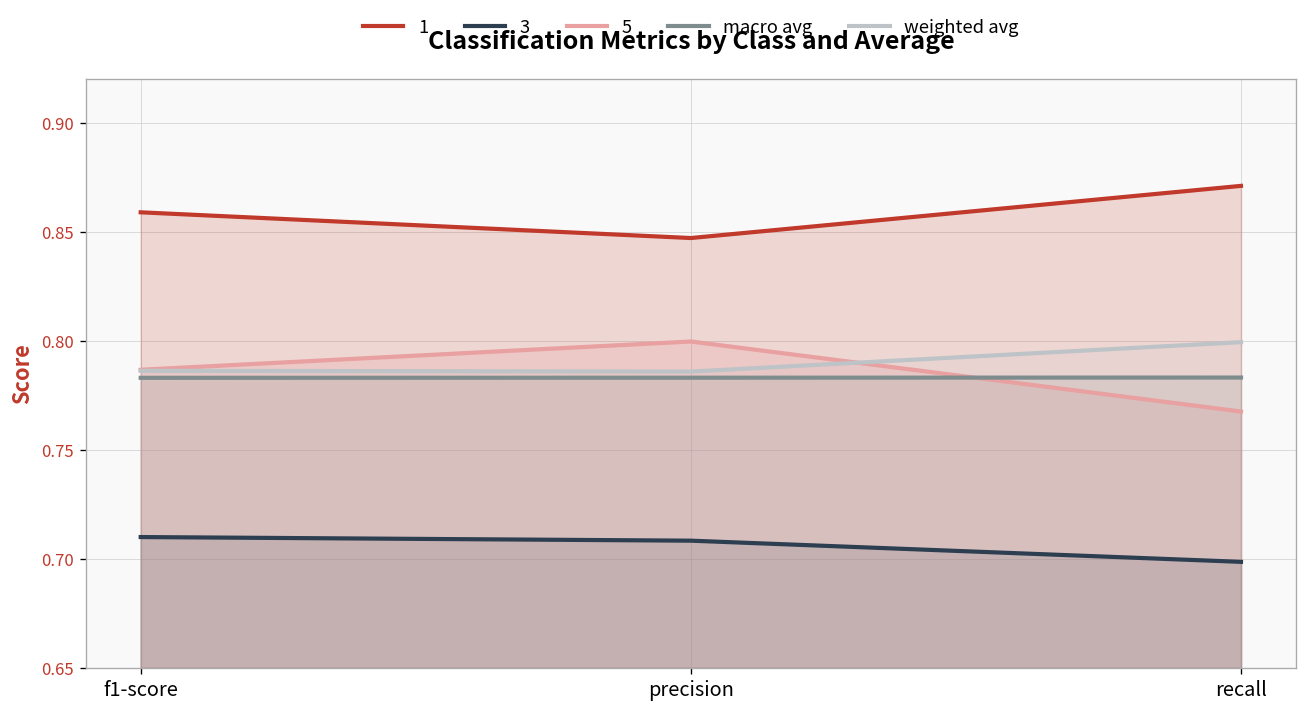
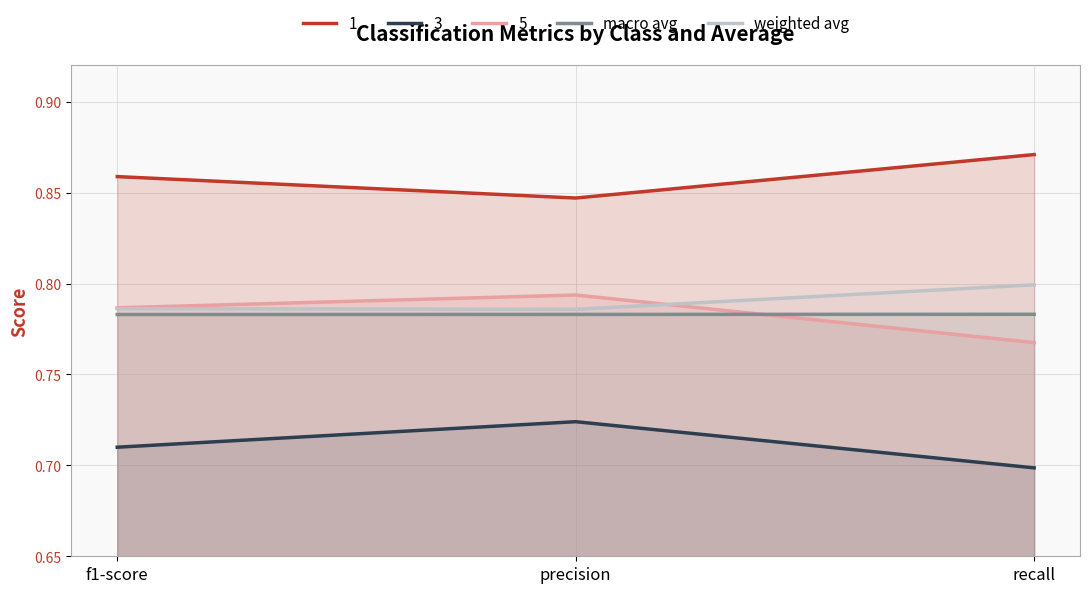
  {
    "1": {
      "f1-score": 0.859,
      "precision": 0.847,
      "recall": 0.871
    },
    "3": {
      "f1-score": 0.710,
-     "precision": 0.708,
+     "precision": 0.724,
      "recall": 0.699
    },
    "5": {
-     "precision": 0.800,
+     "precision": 0.794,
      "recall": 0.768
    },
    "macro avg": {
      "f1-score": 0.783,
      "precision": 0.783,
      "recall": 0.783
    },
    "weighted avg": {
      "precision": 0.786,
      "recall": 0.799
    }
  }
